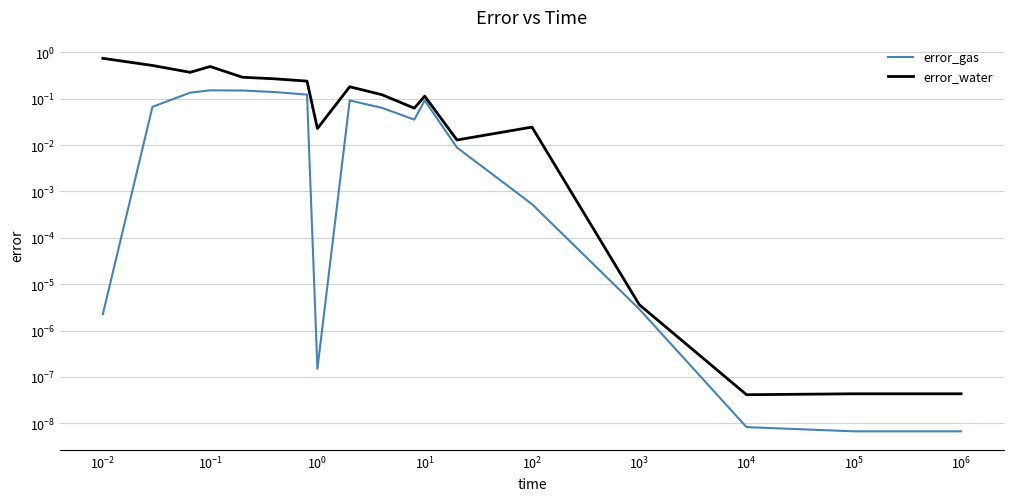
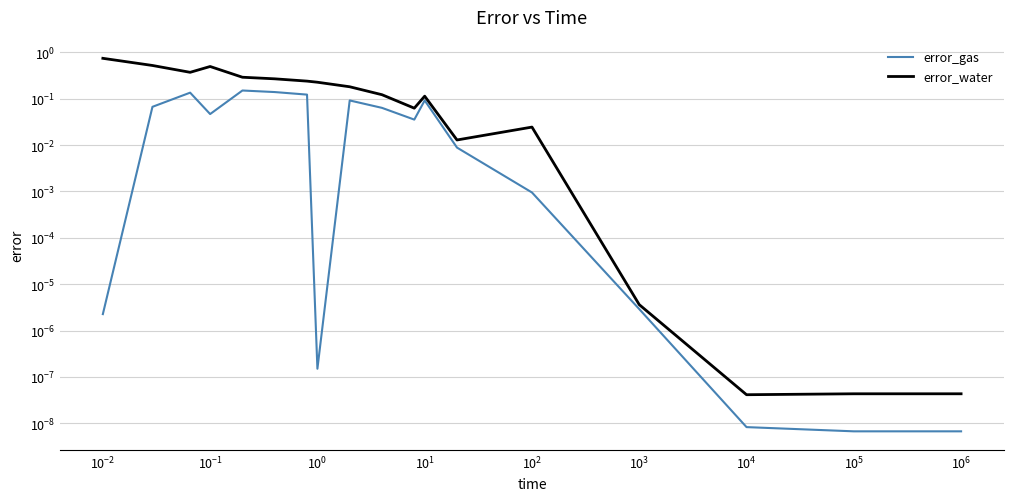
  {
    "error_gas": {
      "10^-2": 0.000002,
-     "10^-1": 0.15,
+     "10^-1": 0.05,
      "10^0": 0.00000015,
      "10^1": 0.09,
-     "10^2": 0.0005,
+     "10^2": 0.0009,
      "10^3": 0.000003,
      "10^4": 0.000000008,
      "10^5": 0.000000007,
      "10^6": 0.000000007
    },
    "error_water": {
      "10^-2": 0.7,
      "10^-1": 0.5,
-     "10^0": 0.02,
+     "10^0": 0.2,
      "10^1": 0.11,
      "10^2": 0.02,
      "10^3": 0.000004,
      "10^4": 0.00000004,
      "10^5": 0.00000004,
      "10^6": 0.00000004
    }
  }
